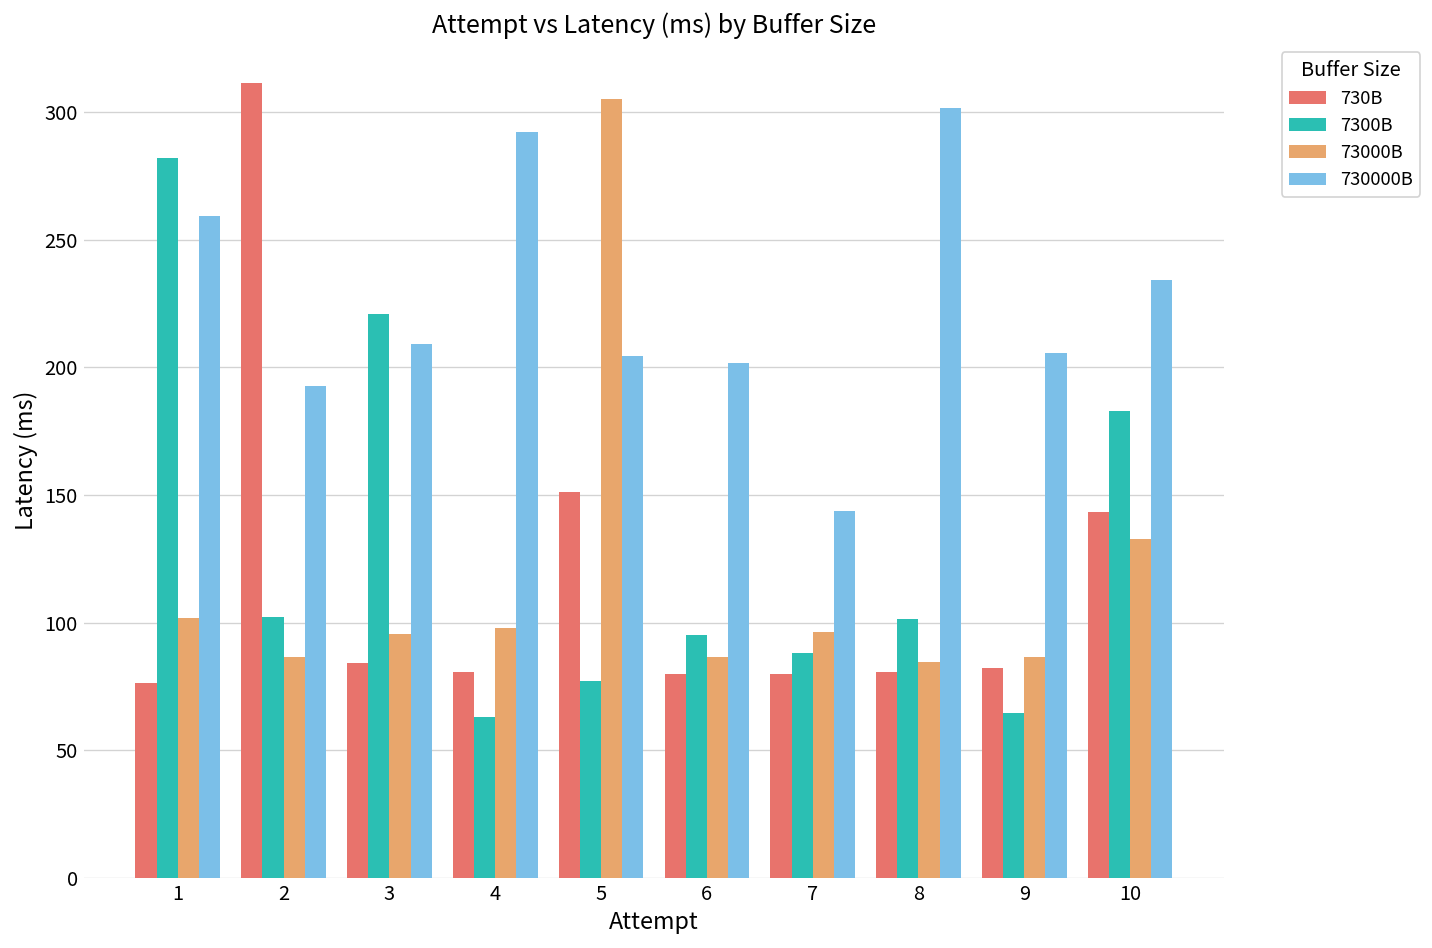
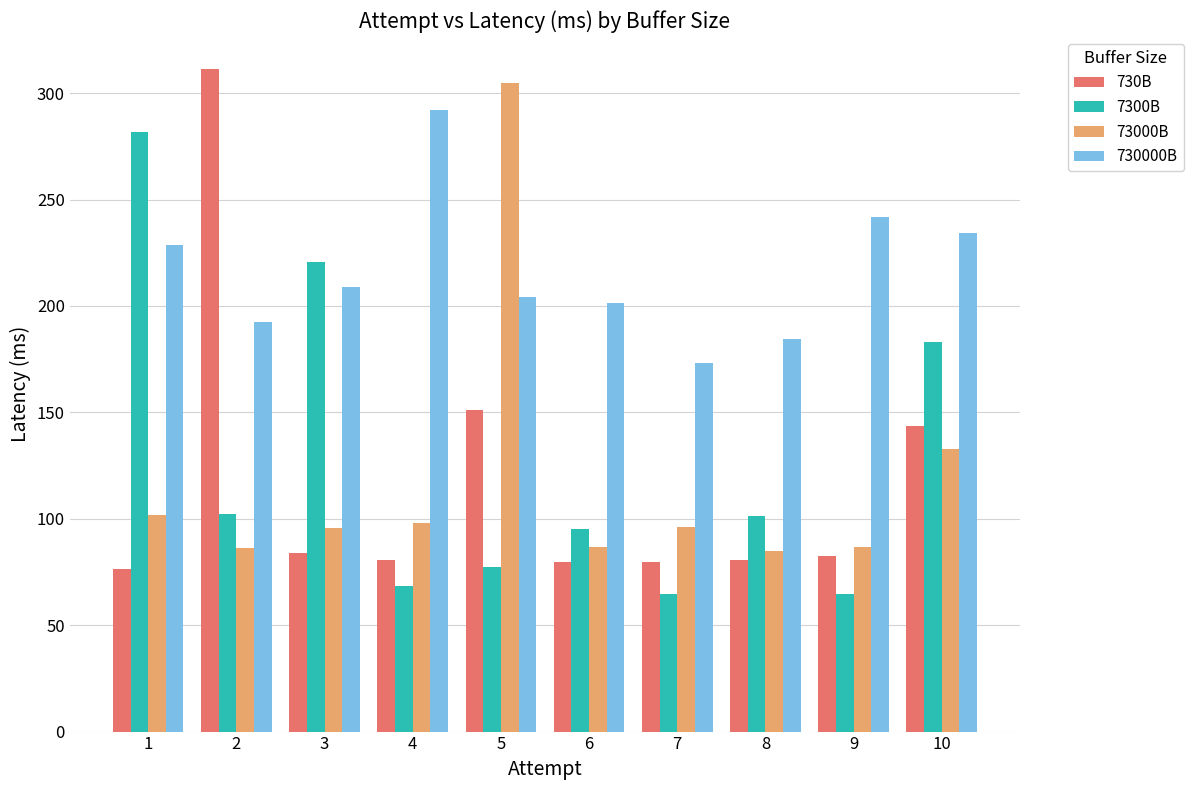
  {
    "7300B": {
      "1": 282,
      "2": 102,
      "3": 221,
-     "4": 63,
+     "4": 69,
      "5": 77,
      "6": 95,
-     "7": 88,
+     "7": 65,
      "8": 101,
      "9": 65,
      "10": 183
    },
    "730000B": {
-     "1": 259,
+     "1": 229,
      "2": 193,
      "3": 209,
      "4": 292,
      "5": 204,
      "6": 201,
-     "7": 144,
-     "8": 302,
-     "9": 205,
+     "7": 173,
+     "8": 185,
+     "9": 242,
      "10": 234
    }
  }
